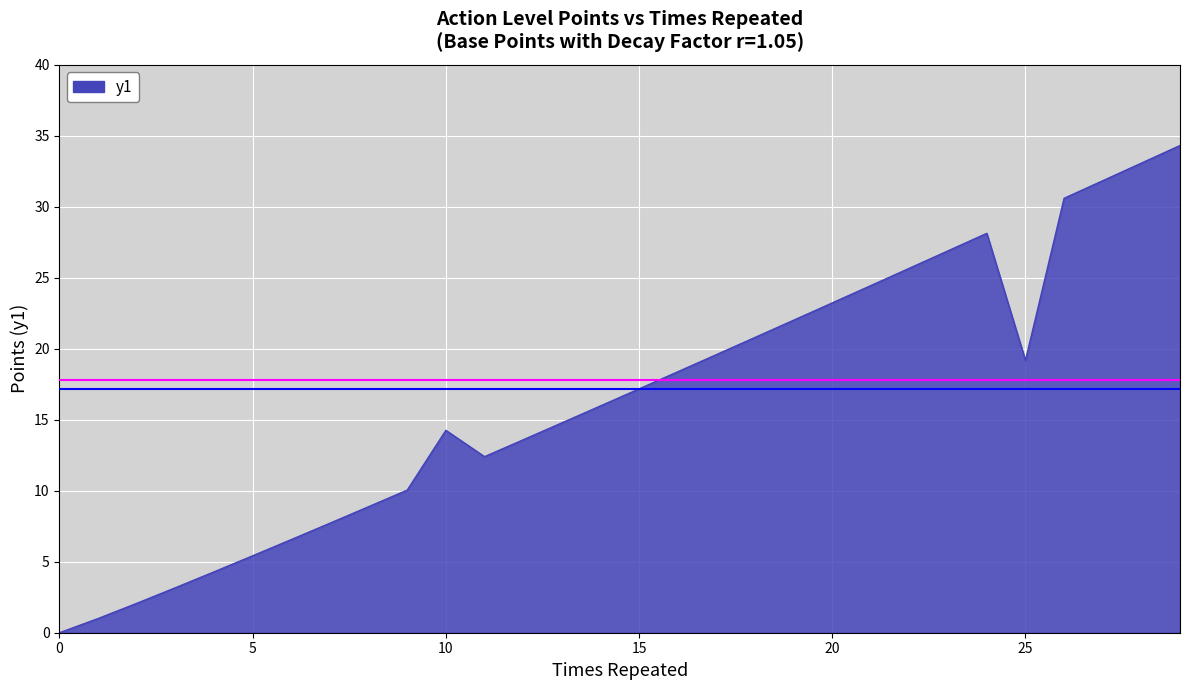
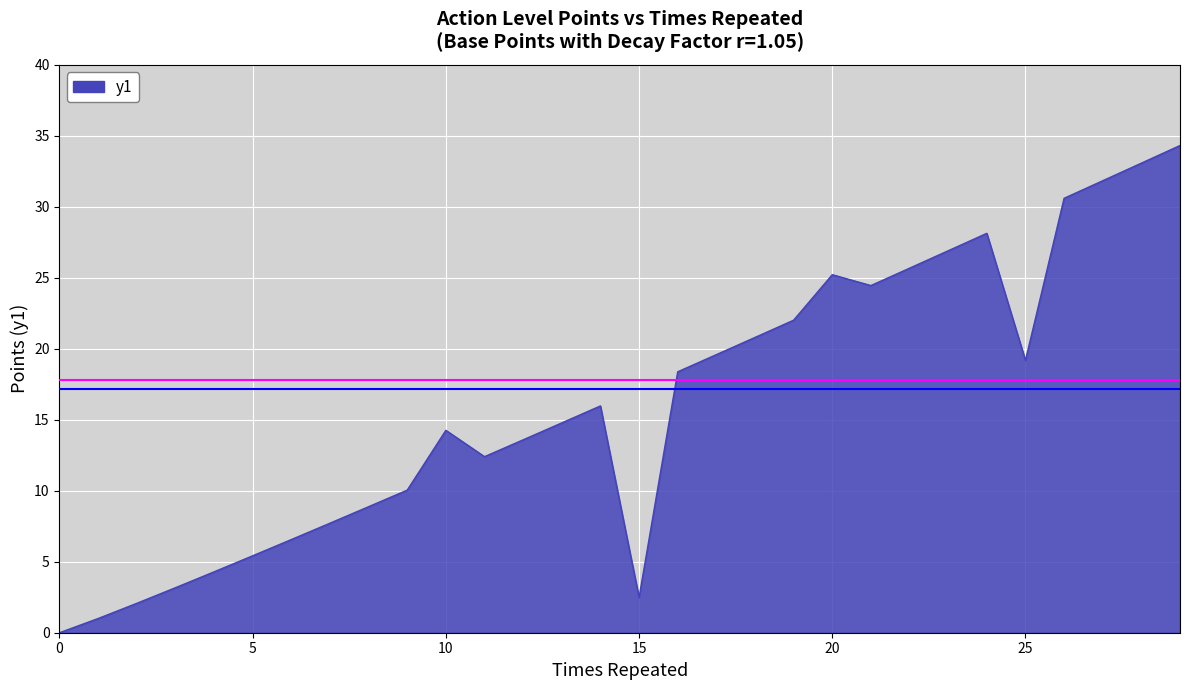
  {
    "0": 0.0,
    "5": 5.4,
    "10": 14.3,
-   "15": 17.2,
-   "20": 23.2,
+   "15": 2.5,
+   "20": 25.2,
    "25": 19.2
  }
